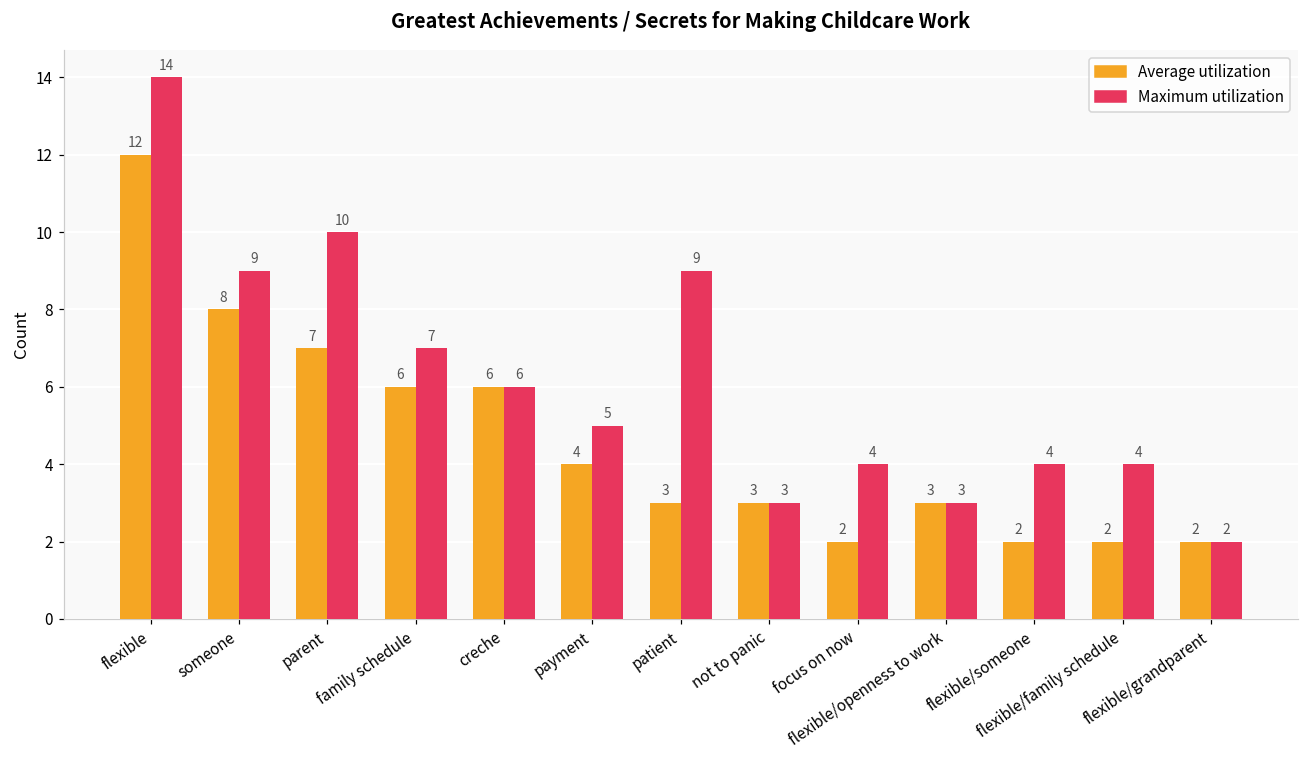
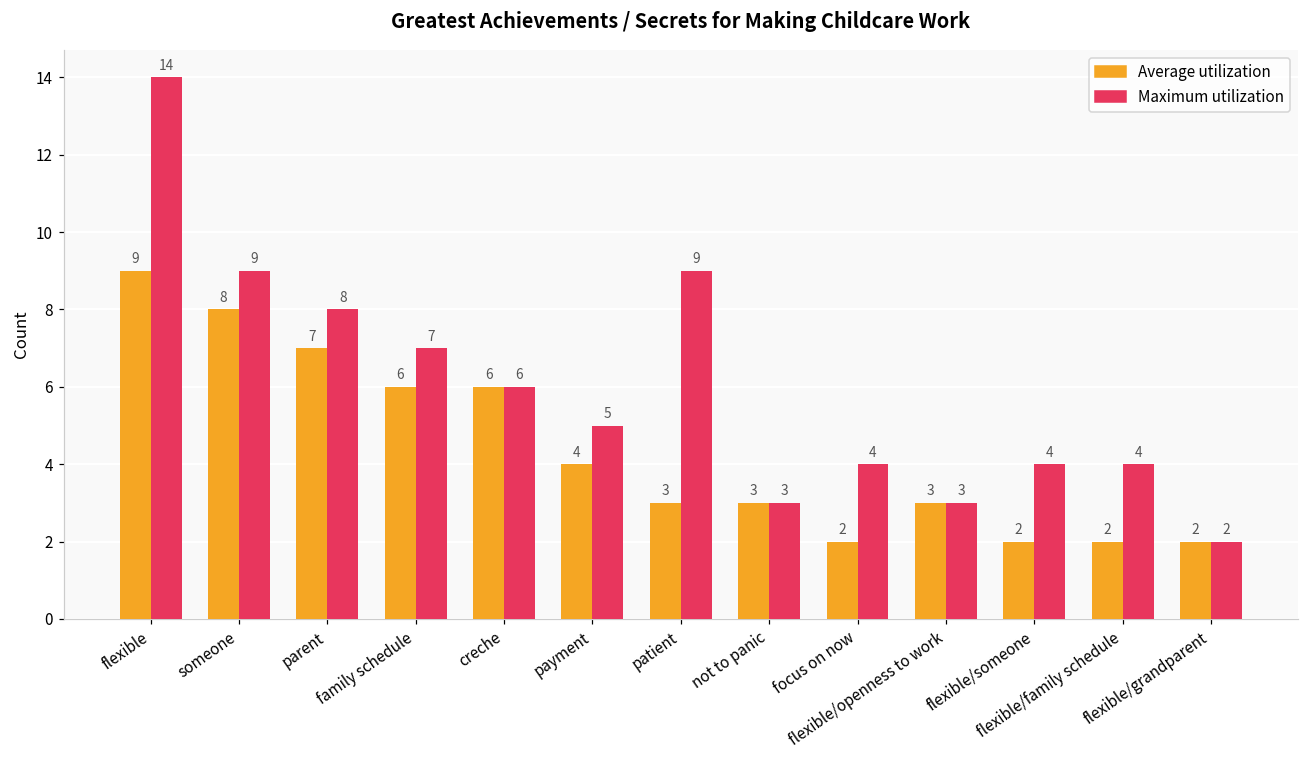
  {
    "Average utilization": {
-     "flexible": 12,
+     "flexible": 9,
      "someone": 8,
      "parent": 7,
      "family schedule": 6,
      "creche": 6,
      "payment": 4,
      "patient": 3,
      "not to panic": 3,
      "focus on now": 2,
      "flexible/openness to work": 3,
      "flexible/someone": 2,
      "flexible/family schedule": 2,
      "flexible/grandparent": 2
    },
    "Maximum utilization": {
      "flexible": 14,
      "someone": 9,
-     "parent": 10,
+     "parent": 8,
      "family schedule": 7,
      "creche": 6,
      "payment": 5,
      "patient": 9,
      "not to panic": 3,
      "focus on now": 4,
      "flexible/openness to work": 3,
      "flexible/someone": 4,
      "flexible/family schedule": 4,
      "flexible/grandparent": 2
    }
  }
